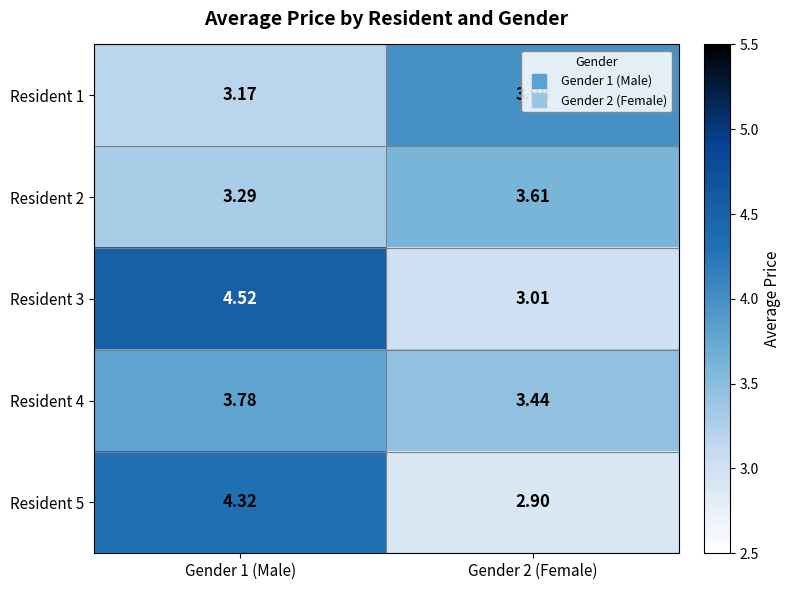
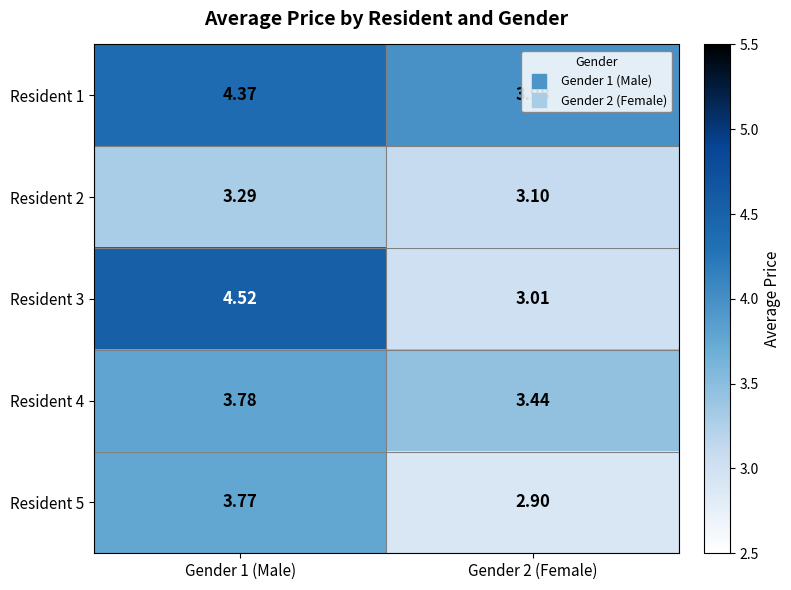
  {
    "Resident 1": {
-     "Gender 1 (Male)": 3.17
+     "Gender 1 (Male)": 4.37
    },
    "Resident 2": {
      "Gender 1 (Male)": 3.29,
-     "Gender 2 (Female)": 3.61
+     "Gender 2 (Female)": 3.10
    },
    "Resident 3": {
      "Gender 1 (Male)": 4.52,
      "Gender 2 (Female)": 3.01
    },
    "Resident 4": {
      "Gender 1 (Male)": 3.78,
      "Gender 2 (Female)": 3.44
    },
    "Resident 5": {
-     "Gender 1 (Male)": 4.32,
+     "Gender 1 (Male)": 3.77,
      "Gender 2 (Female)": 2.90
    }
  }
